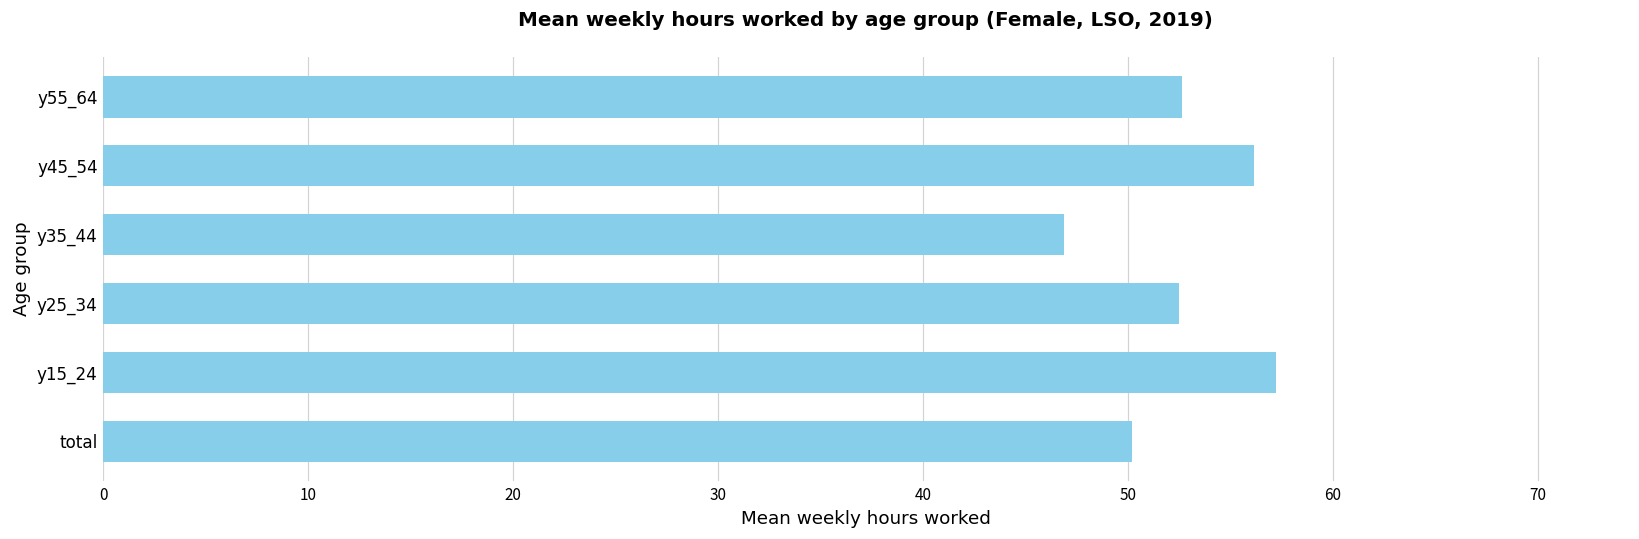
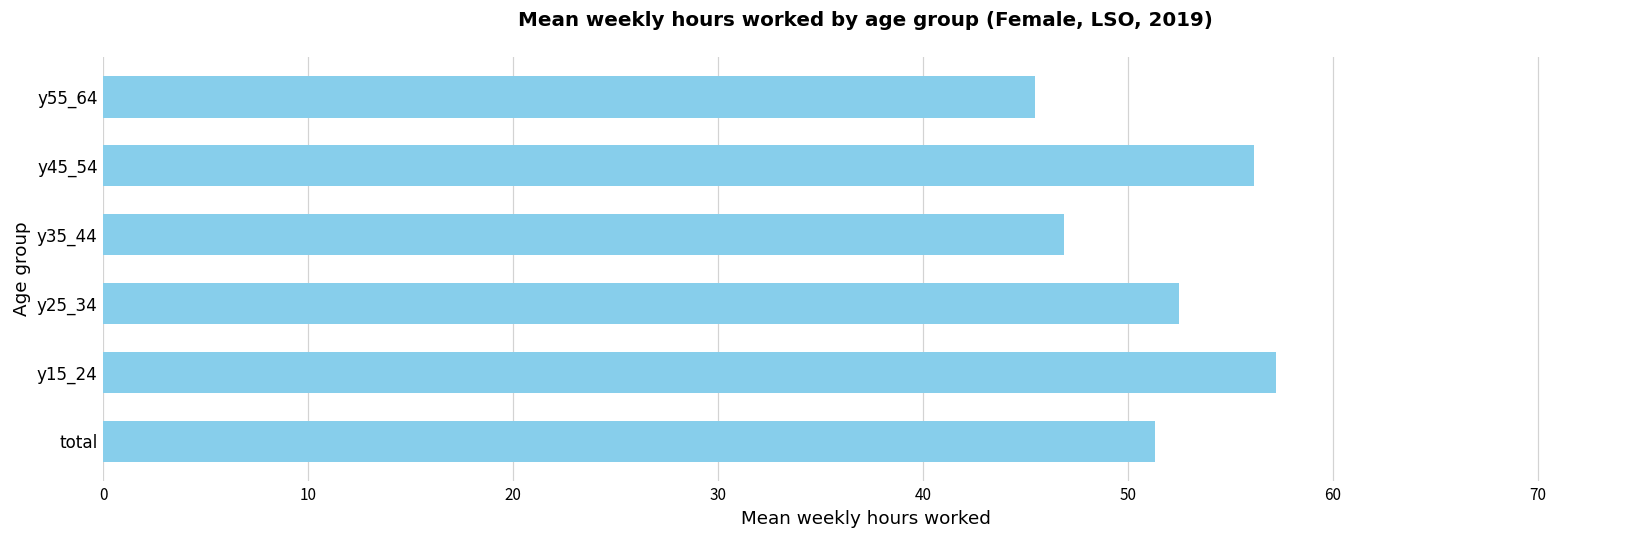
  {
-   "y55_64": 52.6,
+   "y55_64": 45.5,
    "y45_54": 56.2,
    "y35_44": 46.9,
    "y25_34": 52.5,
    "y15_24": 57.2,
-   "total": 50.2
+   "total": 51.3
  }
